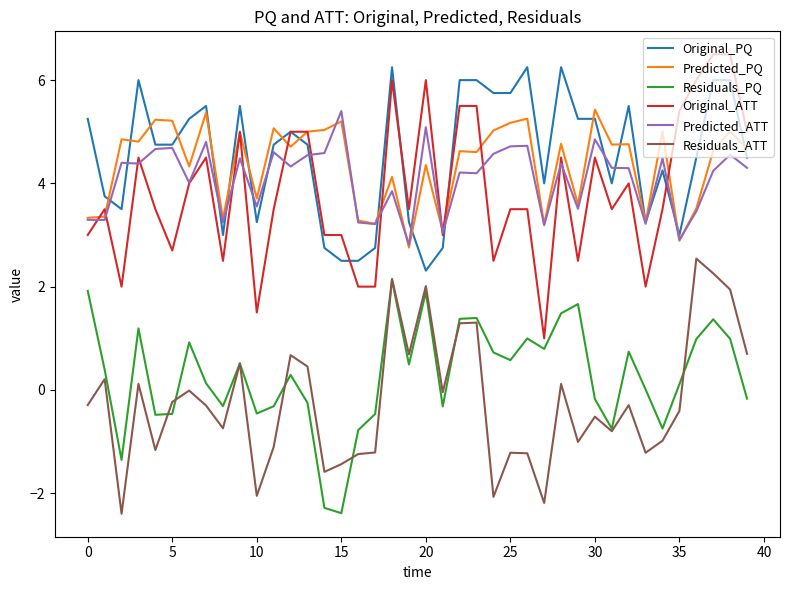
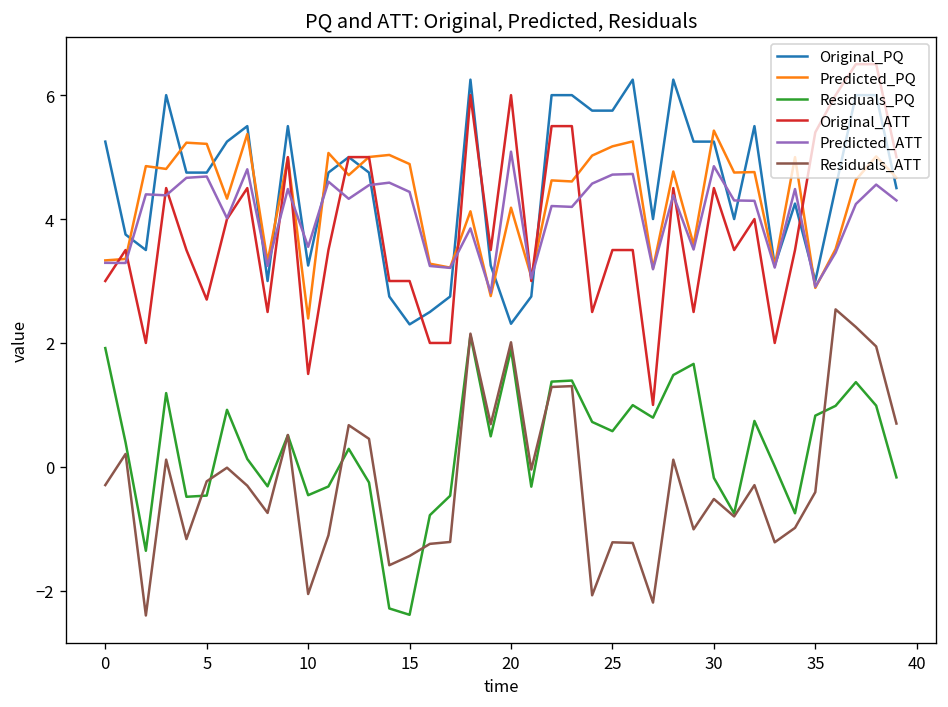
  {
    "Original_PQ": {
      "0": 5.3,
      "5": 4.8,
      "10": 3.3,
-     "15": 2.5,
+     "15": 2.3,
      "20": 2.3,
      "25": 5.8,
      "30": 5.3,
      "35": 3.0
    },
    "Predicted_PQ": {
      "5": 5.2,
-     "10": 3.7,
-     "15": 5.2,
-     "20": 4.4,
+     "10": 2.4,
+     "15": 4.9,
+     "20": 4.2,
      "25": 5.2,
      "30": 5.4
    },
    "Residuals_PQ": {
      "0": 1.9,
      "5": -0.5,
      "10": -0.5,
      "15": -2.4,
      "20": 1.9,
      "25": 0.6,
      "30": -0.2,
-     "35": 0.1
+     "35": 0.8
    },
    "Original_ATT": {
      "0": 3.0,
      "5": 2.7,
      "10": 1.5,
      "15": 3.0,
      "20": 6.0,
      "25": 3.5,
      "30": 4.5
    },
    "Predicted_ATT": {
      "5": 4.7,
      "10": 3.6,
-     "15": 5.4,
+     "15": 4.4,
      "20": 5.1,
      "25": 4.7,
      "30": 4.9
    },
    "Residuals_ATT": {
      "0": -0.3,
      "5": -0.2,
      "10": -2.1,
      "15": -1.4,
      "20": 2.0,
      "25": -1.2,
      "30": -0.5,
      "35": -0.4
    }
  }
